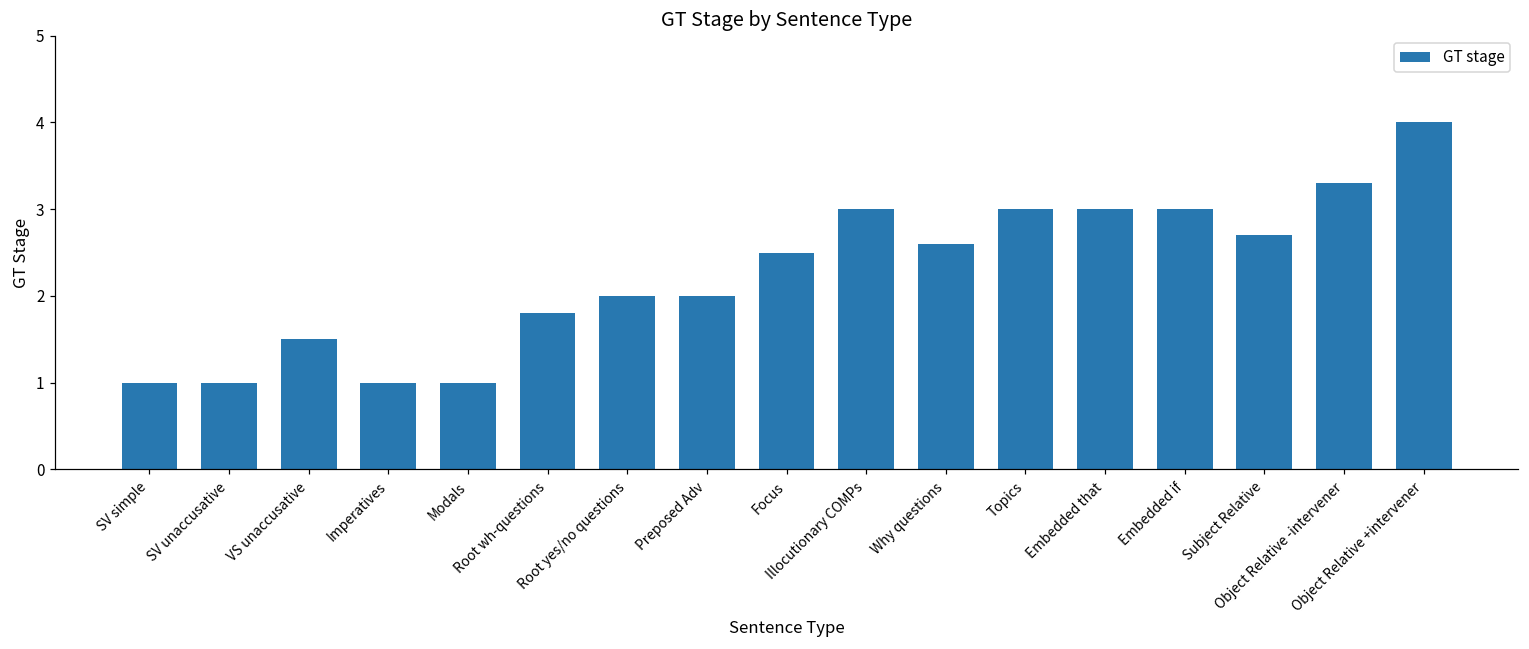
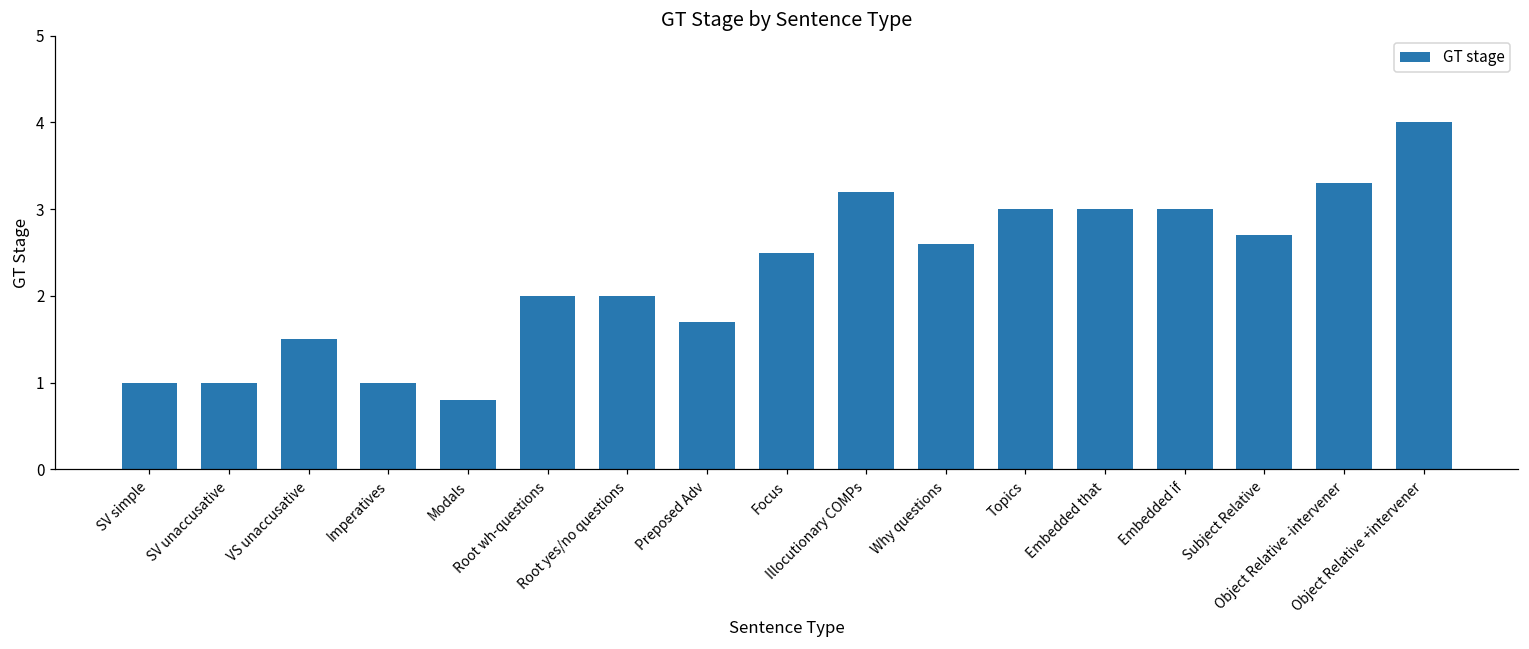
  {
    "SV simple": 1.0,
    "SV unaccusative": 1.0,
    "VS unaccusative": 1.5,
    "Imperatives": 1.0,
-   "Modals": 1.0,
-   "Root wh-questions": 1.8,
+   "Modals": 0.8,
+   "Root wh-questions": 2.0,
    "Root yes/no questions": 2.0,
-   "Preposed Adv": 2.0,
+   "Preposed Adv": 1.7,
    "Focus": 2.5,
-   "Illocutionary COMPs": 3.0,
+   "Illocutionary COMPs": 3.2,
    "Why questions": 2.6,
    "Topics": 3.0,
    "Embedded that": 3.0,
    "Embedded if": 3.0,
    "Subject Relative": 2.7,
    "Object Relative -intervener": 3.3,
    "Object Relative +intervener": 4.0
  }
